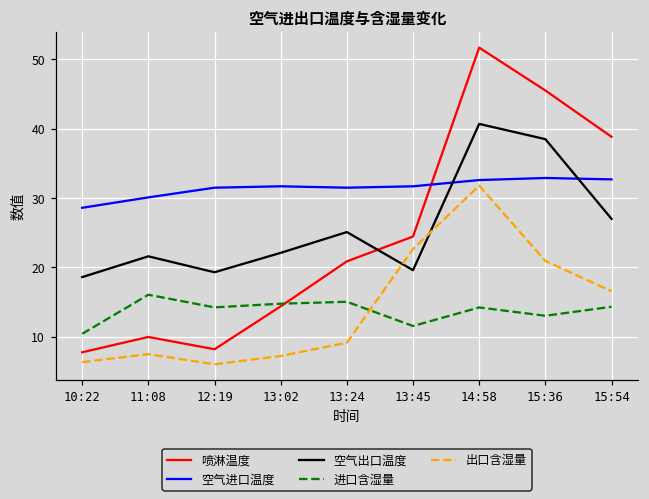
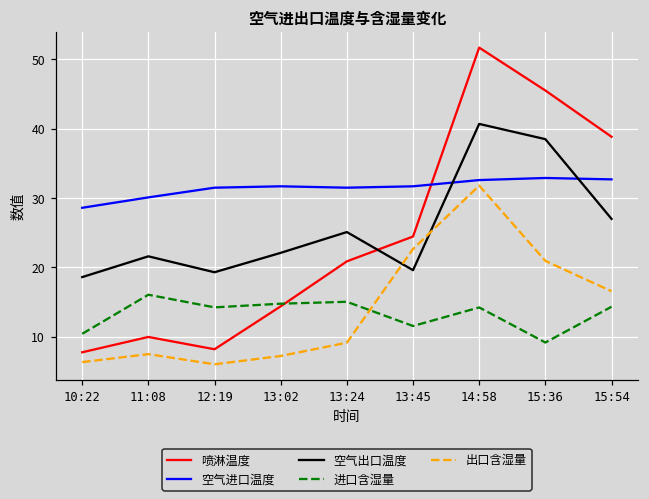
  {
    "喷淋温度": {
      "10:22": 8,
      "11:08": 10,
      "12:19": 8,
      "13:24": 21,
      "13:45": 24,
      "14:58": 52,
      "15:36": 46,
      "15:54": 39
    },
    "空气进口温度": {
      "10:22": 29,
      "11:08": 30,
      "12:19": 32,
      "13:02": 32,
      "13:24": 32,
      "13:45": 32,
      "14:58": 33,
      "15:36": 33,
      "15:54": 33
    },
    "空气出口温度": {
      "10:22": 19,
      "11:08": 22,
      "12:19": 19,
      "13:02": 22,
      "13:24": 25,
      "13:45": 20,
      "14:58": 41,
      "15:36": 39,
      "15:54": 27
    },
    "进口含湿量": {
      "10:22": 10,
      "11:08": 16,
      "12:19": 14,
      "13:24": 15,
      "13:45": 12,
      "14:58": 14,
-     "15:36": 13,
+     "15:36": 9,
      "15:54": 14
    },
    "出口含湿量": {
      "10:22": 6,
      "11:08": 7,
      "12:19": 6,
      "13:02": 7,
      "13:24": 9,
      "13:45": 23,
      "14:58": 32,
      "15:36": 21,
      "15:54": 17
    }
  }
